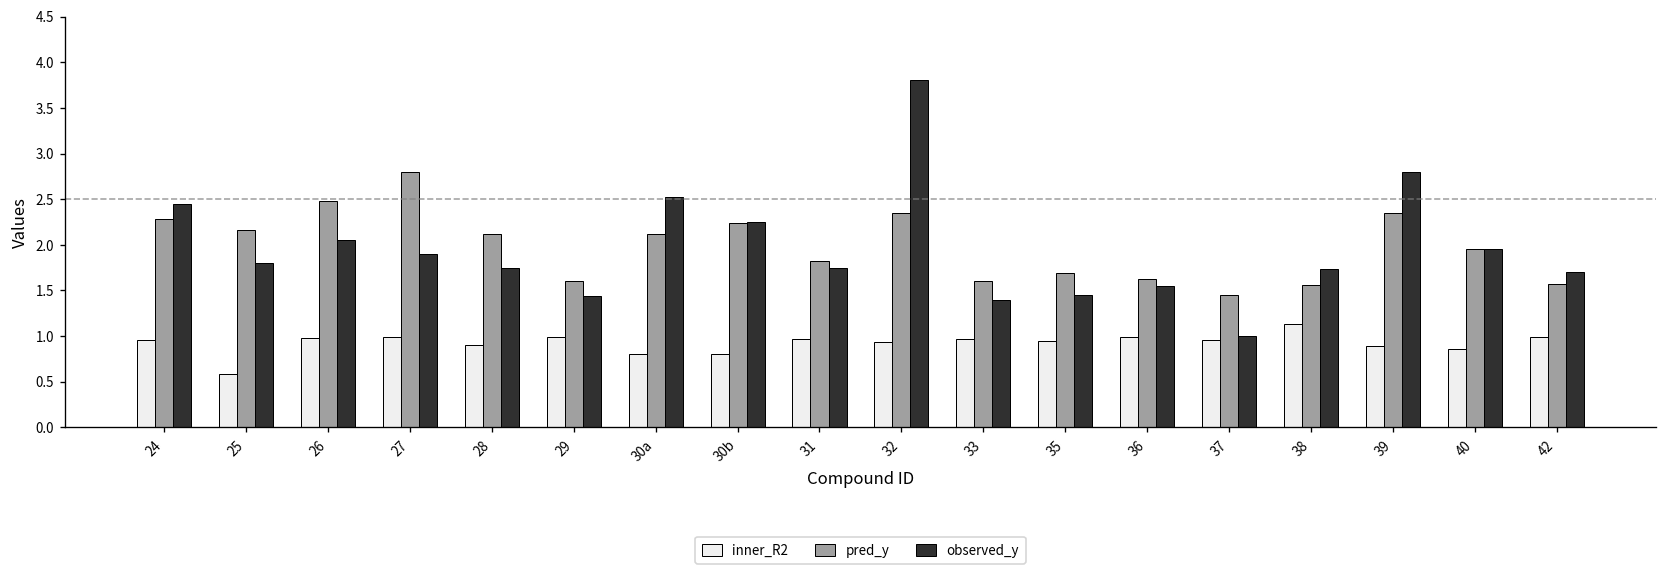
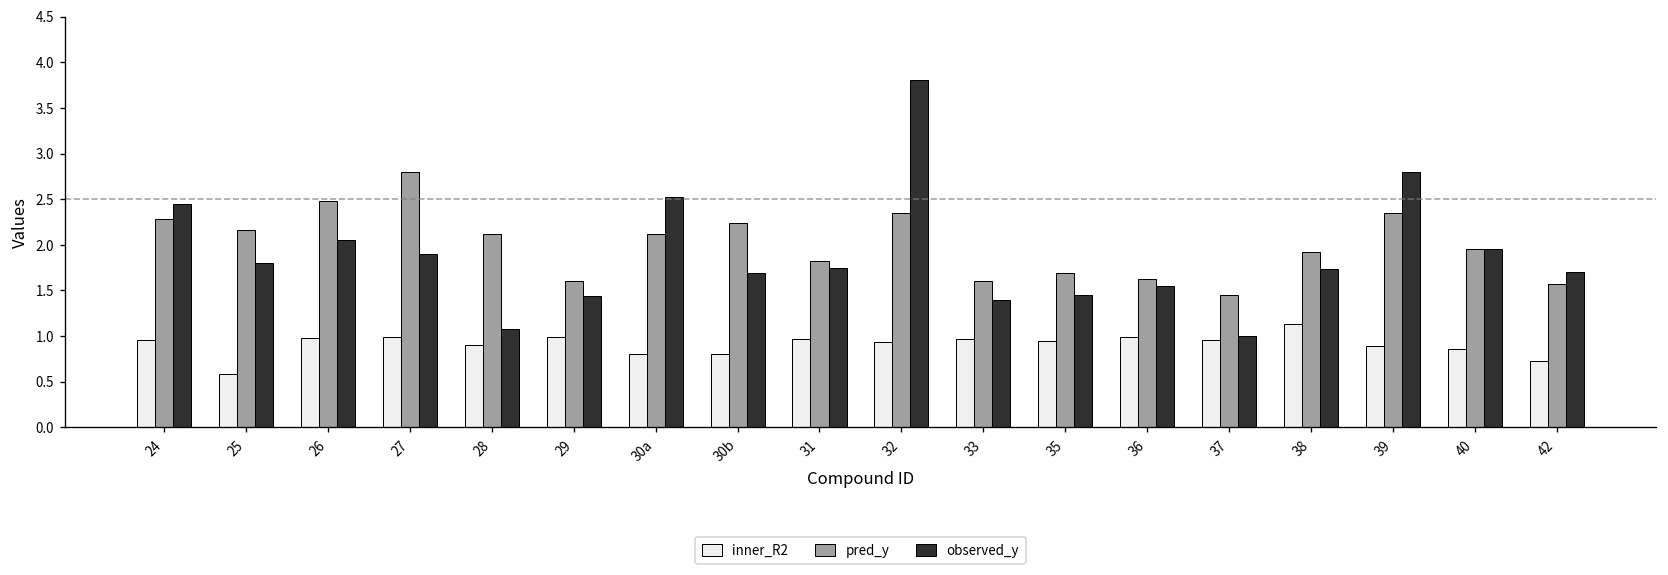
  {
    "inner_R2": {
      "24": 1.0,
      "25": 0.6,
      "26": 1.0,
      "27": 1.0,
      "28": 0.9,
      "29": 1.0,
      "30a": 0.8,
      "30b": 0.8,
      "31": 1.0,
      "32": 0.9,
      "33": 1.0,
      "35": 1.0,
      "36": 1.0,
      "37": 1.0,
      "38": 1.1,
      "39": 0.9,
      "40": 0.9,
-     "42": 1.0
+     "42": 0.7
    },
    "pred_y": {
      "24": 2.3,
      "25": 2.2,
      "26": 2.5,
      "27": 2.8,
      "28": 2.1,
      "29": 1.6,
      "30a": 2.1,
      "30b": 2.2,
      "31": 1.8,
      "32": 2.4,
      "33": 1.6,
      "35": 1.7,
      "36": 1.6,
      "37": 1.5,
-     "38": 1.6,
+     "38": 1.9,
      "39": 2.3,
      "40": 1.9,
      "42": 1.6
    },
    "observed_y": {
      "24": 2.5,
      "25": 1.8,
      "26": 2.1,
      "27": 1.9,
-     "28": 1.8,
+     "28": 1.1,
      "29": 1.4,
      "30a": 2.5,
-     "30b": 2.3,
+     "30b": 1.7,
      "31": 1.8,
      "32": 3.8,
      "33": 1.4,
      "35": 1.5,
      "36": 1.6,
      "37": 1.0,
      "38": 1.7,
      "39": 2.8,
      "40": 2.0,
      "42": 1.7
    }
  }
